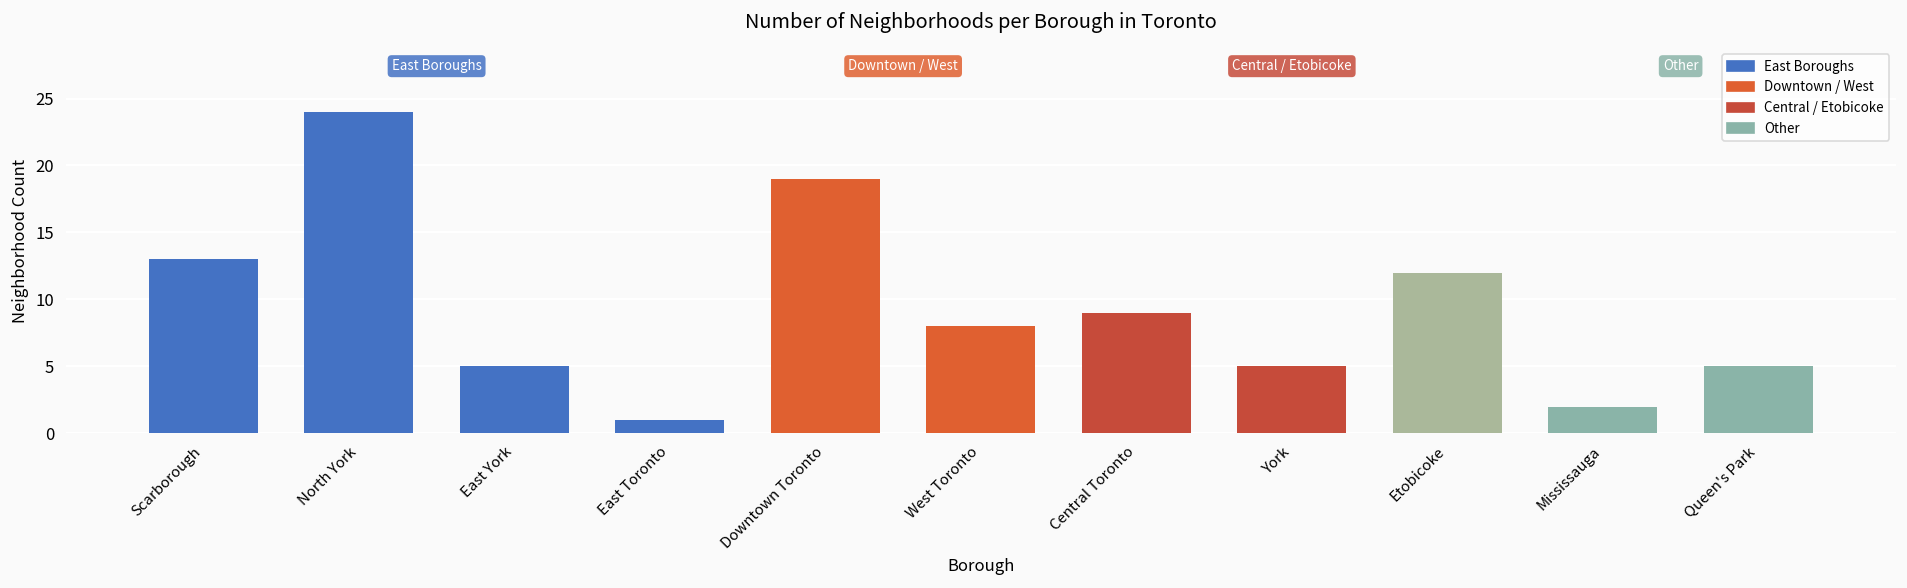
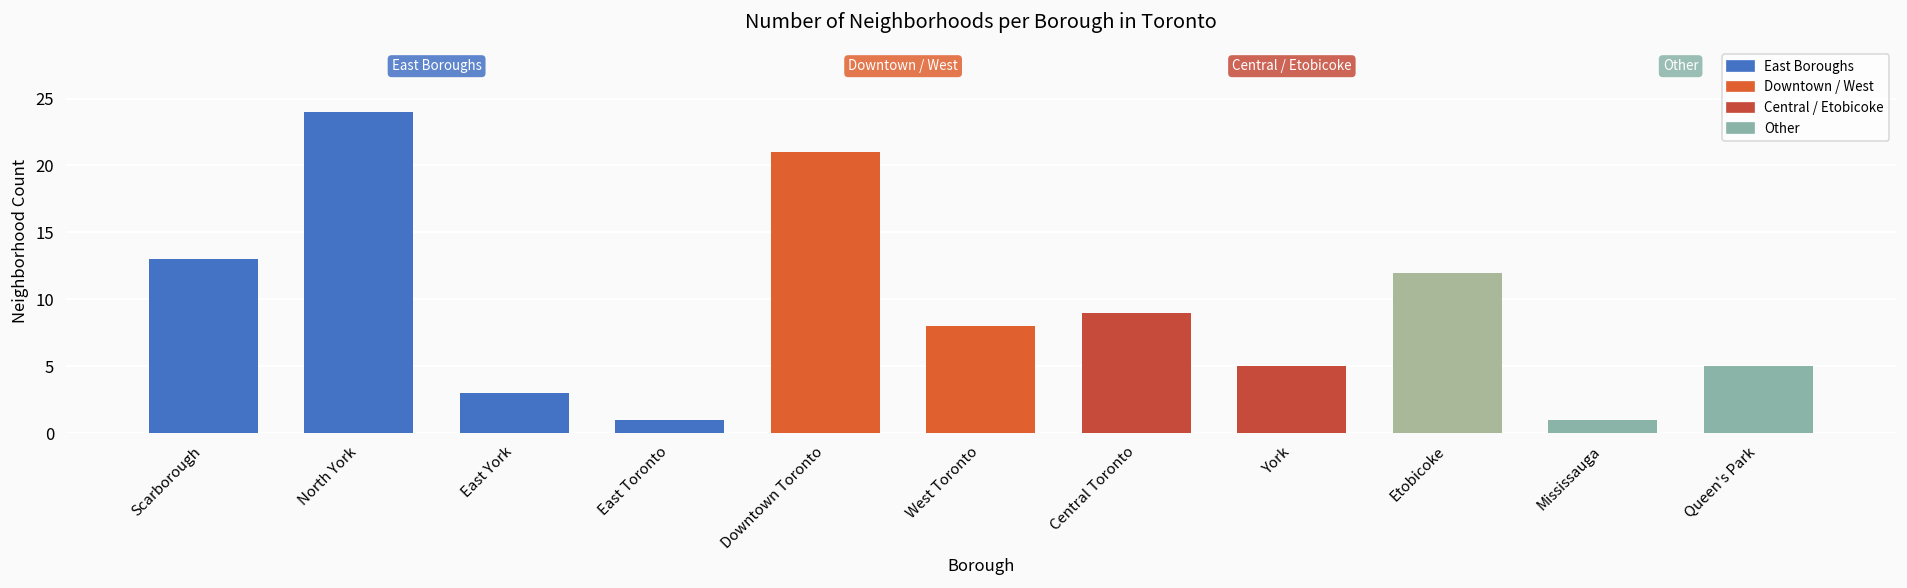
  {
    "Scarborough": 13,
    "North York": 24,
-   "East York": 5,
+   "East York": 3,
    "East Toronto": 1,
-   "Downtown Toronto": 19,
+   "Downtown Toronto": 21,
    "West Toronto": 8,
    "Central Toronto": 9,
    "York": 5,
    "Etobicoke": 12,
-   "Mississauga": 2,
+   "Mississauga": 1,
    "Queen's Park": 5
  }
